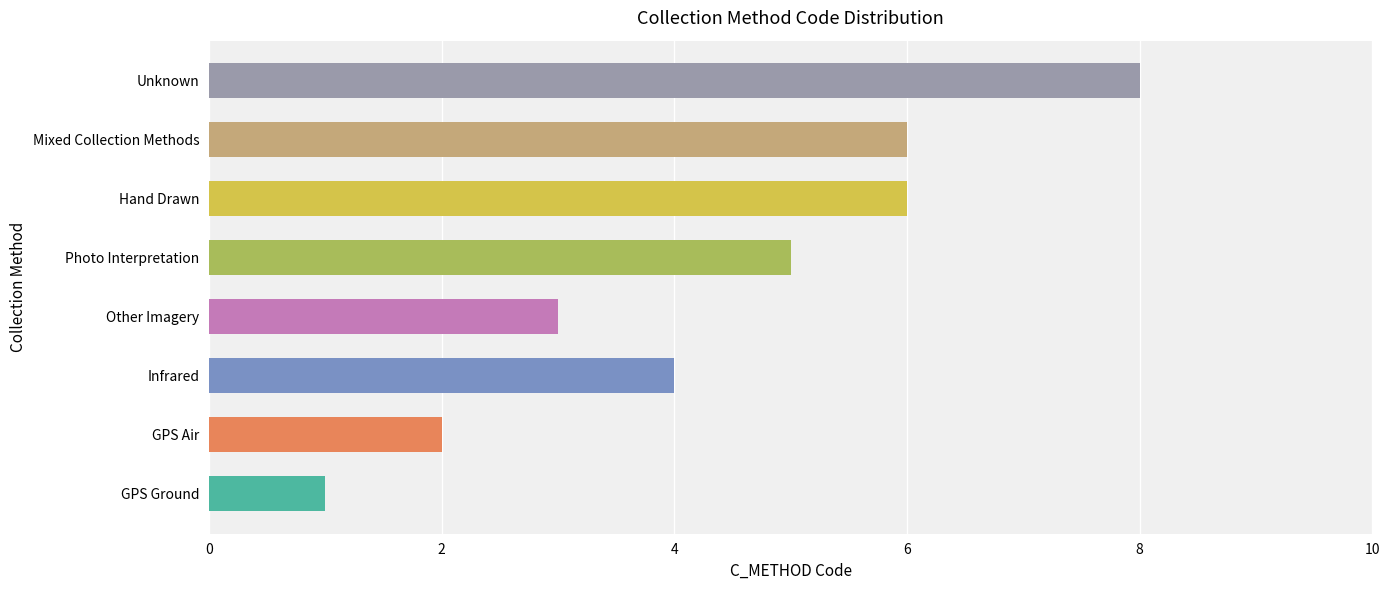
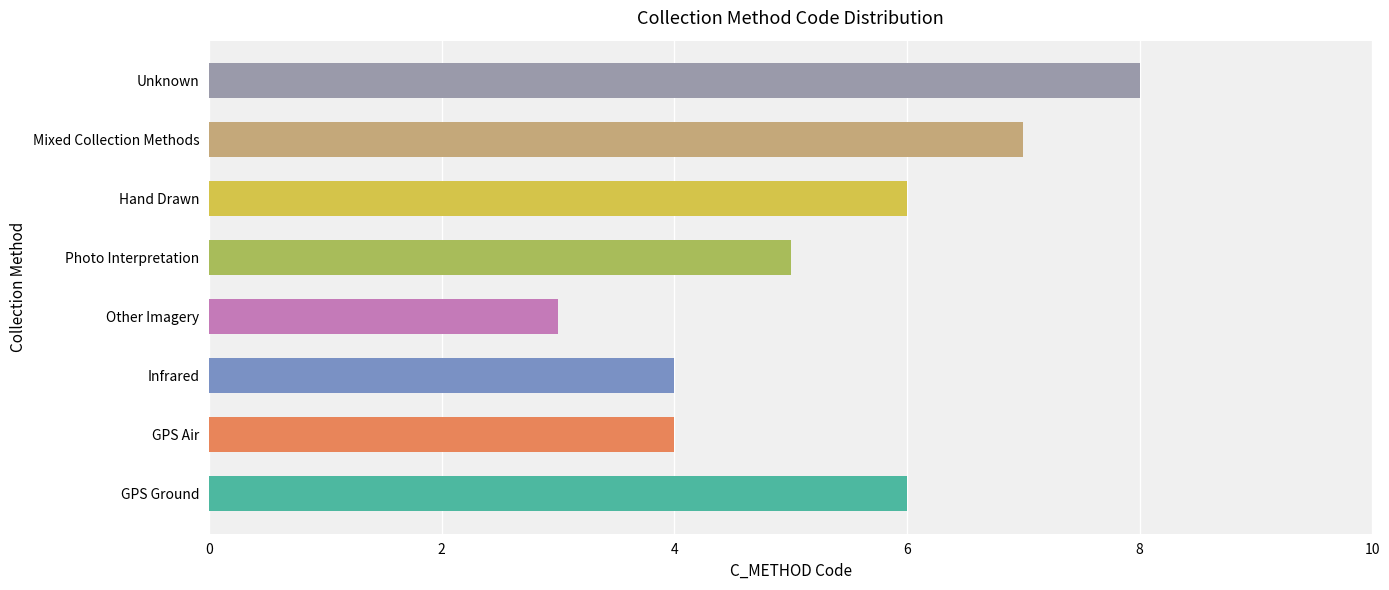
  {
    "Unknown": 8,
-   "Mixed Collection Methods": 6,
+   "Mixed Collection Methods": 7,
    "Hand Drawn": 6,
    "Photo Interpretation": 5,
    "Other Imagery": 3,
    "Infrared": 4,
-   "GPS Air": 2,
-   "GPS Ground": 1
+   "GPS Air": 4,
+   "GPS Ground": 6
  }
